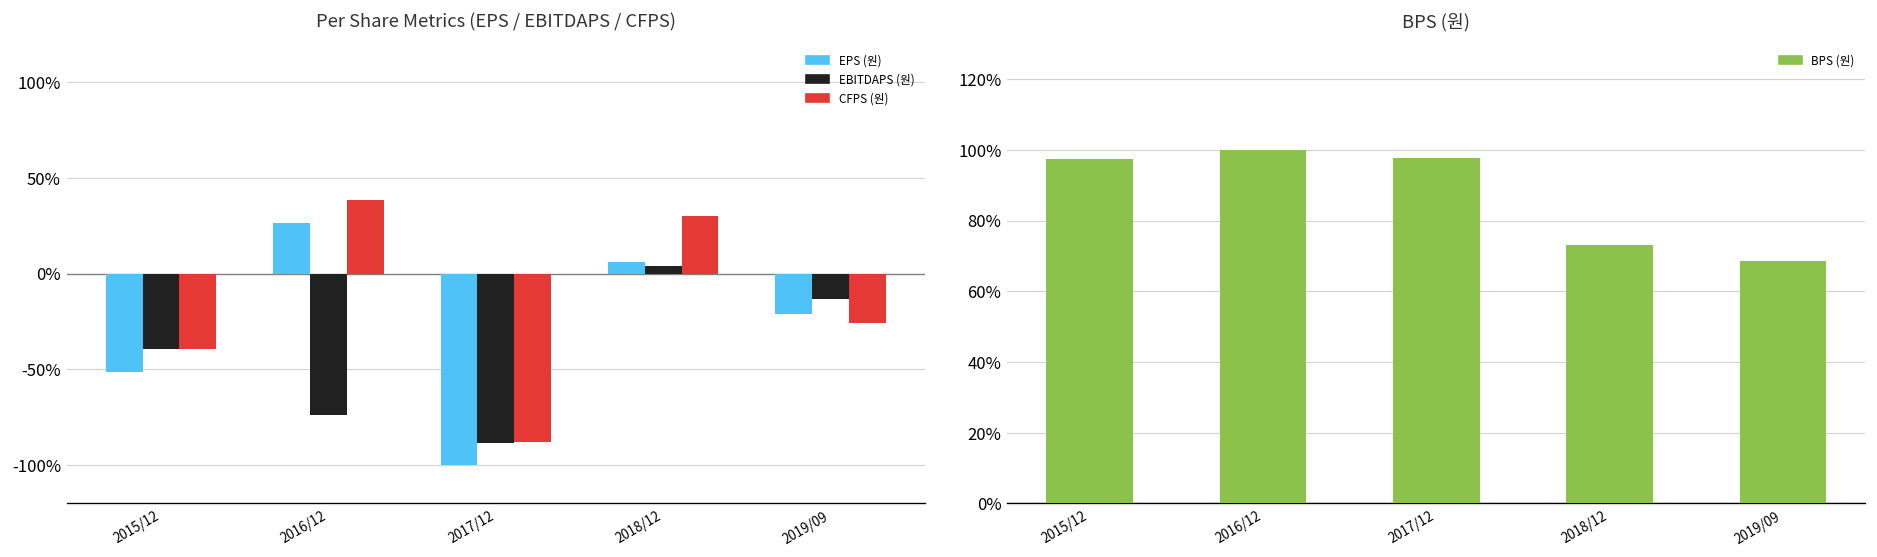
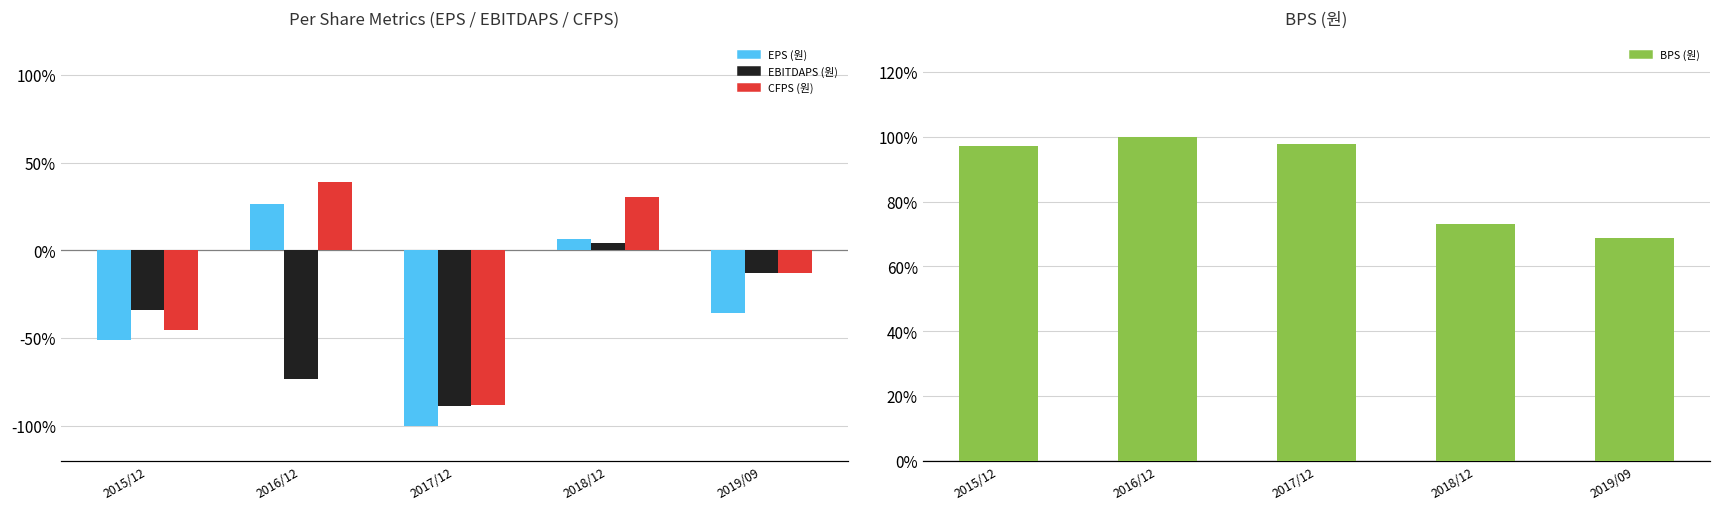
  {
    "Per Share Metrics (EPS / EBITDAPS / CFPS)": {
      "EPS (원)": {
        "2015/12": "-51%",
        "2016/12": "27%",
        "2017/12": "-100%",
        "2018/12": "6%",
-       "2019/09": "-21%"
+       "2019/09": "-36%"
      },
      "EBITDAPS (원)": {
-       "2015/12": "-39%",
+       "2015/12": "-34%",
        "2016/12": "-74%",
        "2017/12": "-89%",
        "2018/12": "4%",
        "2019/09": "-13%"
      },
      "CFPS (원)": {
-       "2015/12": "-39%",
+       "2015/12": "-45%",
        "2016/12": "39%",
        "2017/12": "-88%",
        "2018/12": "30%",
-       "2019/09": "-26%"
+       "2019/09": "-13%"
      }
    },
    "BPS (원)": {
      "2015/12": "97%",
      "2016/12": "100%",
      "2017/12": "98%",
      "2018/12": "73%",
      "2019/09": "69%"
    }
  }
